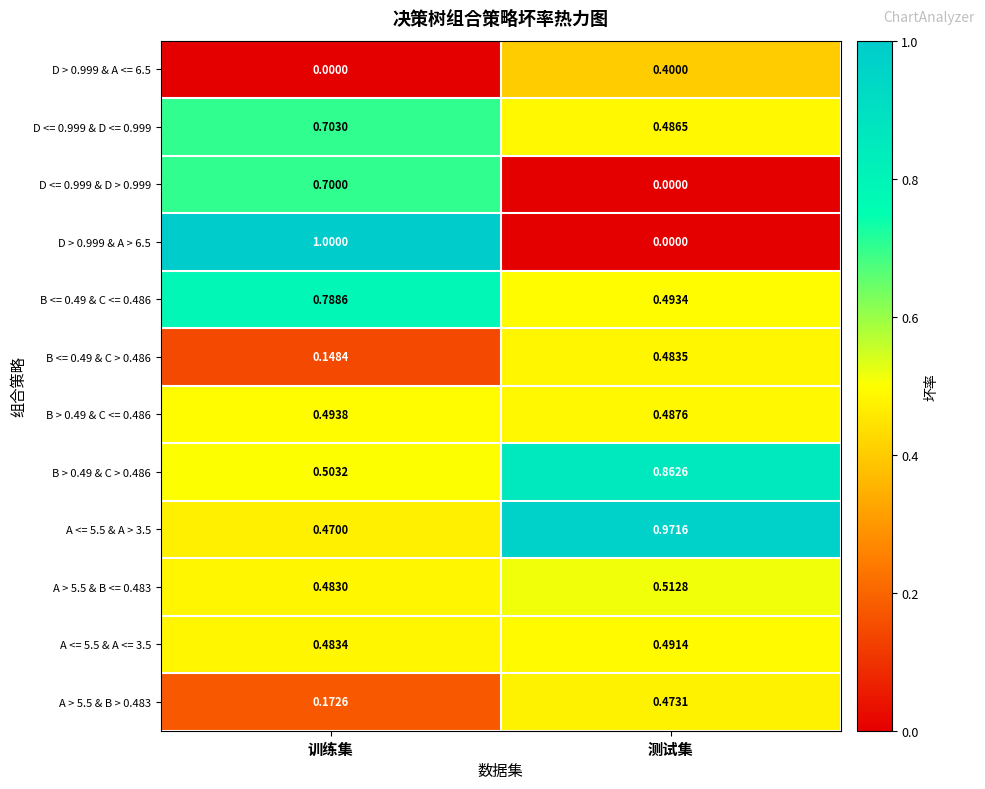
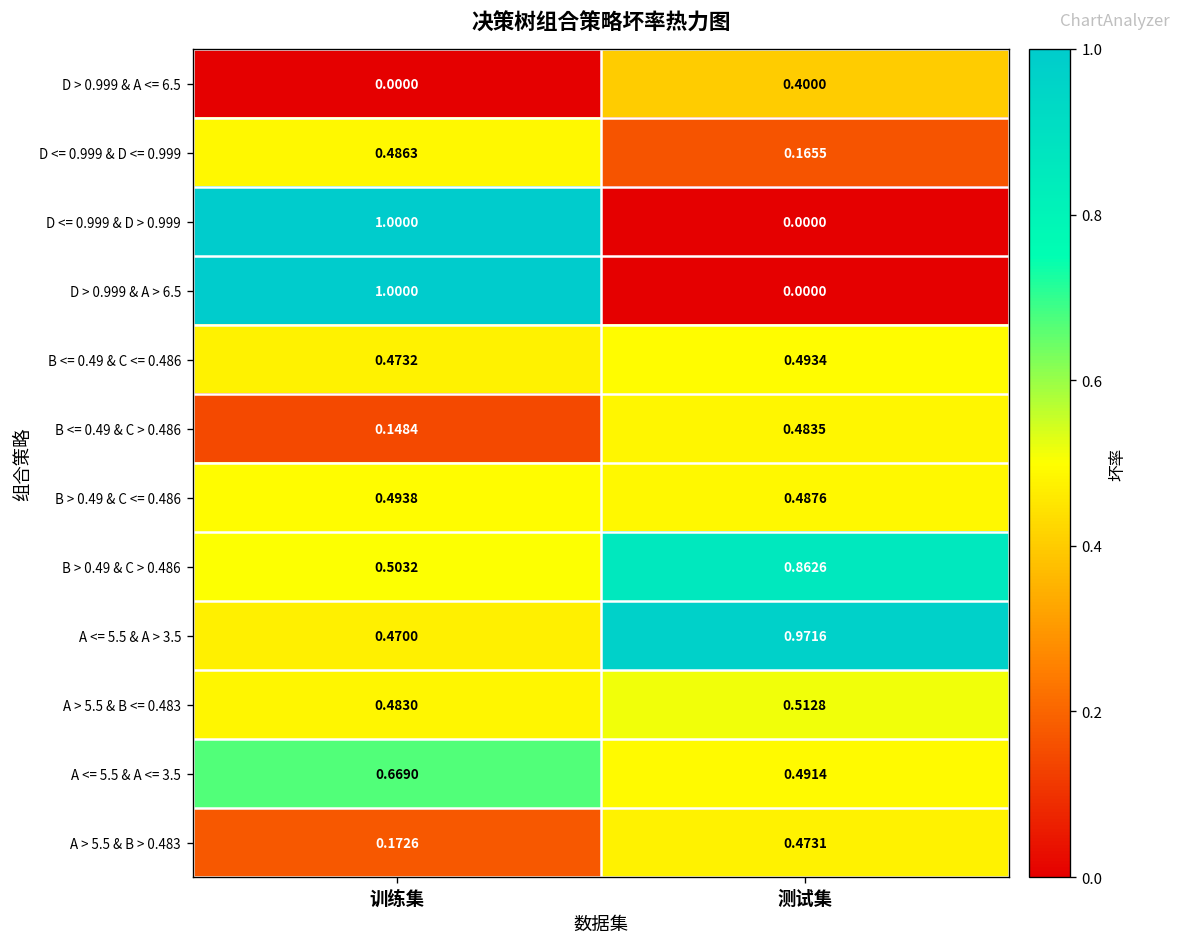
  {
    "D > 0.999 & A <= 6.5": {
      "训练集": 0.0000,
      "测试集": 0.4000
    },
    "D <= 0.999 & D <= 0.999": {
-     "训练集": 0.7030,
-     "测试集": 0.4865
+     "训练集": 0.4863,
+     "测试集": 0.1655
    },
    "D <= 0.999 & D > 0.999": {
-     "训练集": 0.7000,
+     "训练集": 1.0000,
      "测试集": 0.0000
    },
    "D > 0.999 & A > 6.5": {
      "训练集": 1.0000,
      "测试集": 0.0000
    },
    "B <= 0.49 & C <= 0.486": {
-     "训练集": 0.7886,
+     "训练集": 0.4732,
      "测试集": 0.4934
    },
    "B <= 0.49 & C > 0.486": {
      "训练集": 0.1484,
      "测试集": 0.4835
    },
    "B > 0.49 & C <= 0.486": {
      "训练集": 0.4938,
      "测试集": 0.4876
    },
    "B > 0.49 & C > 0.486": {
      "训练集": 0.5032,
      "测试集": 0.8626
    },
    "A <= 5.5 & A > 3.5": {
      "训练集": 0.4700,
      "测试集": 0.9716
    },
    "A > 5.5 & B <= 0.483": {
      "训练集": 0.4830,
      "测试集": 0.5128
    },
    "A <= 5.5 & A <= 3.5": {
-     "训练集": 0.4834,
+     "训练集": 0.6690,
      "测试集": 0.4914
    },
    "A > 5.5 & B > 0.483": {
      "训练集": 0.1726,
      "测试集": 0.4731
    }
  }
